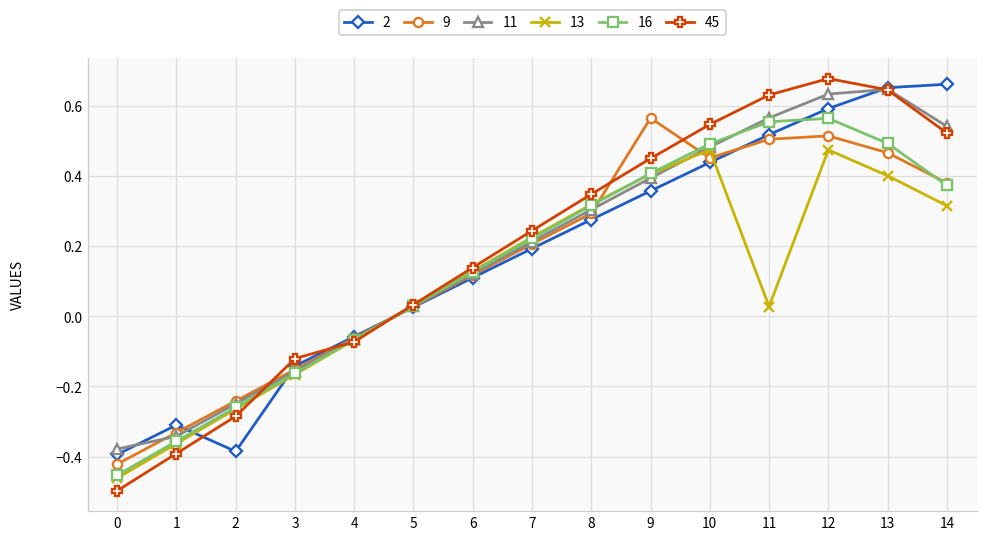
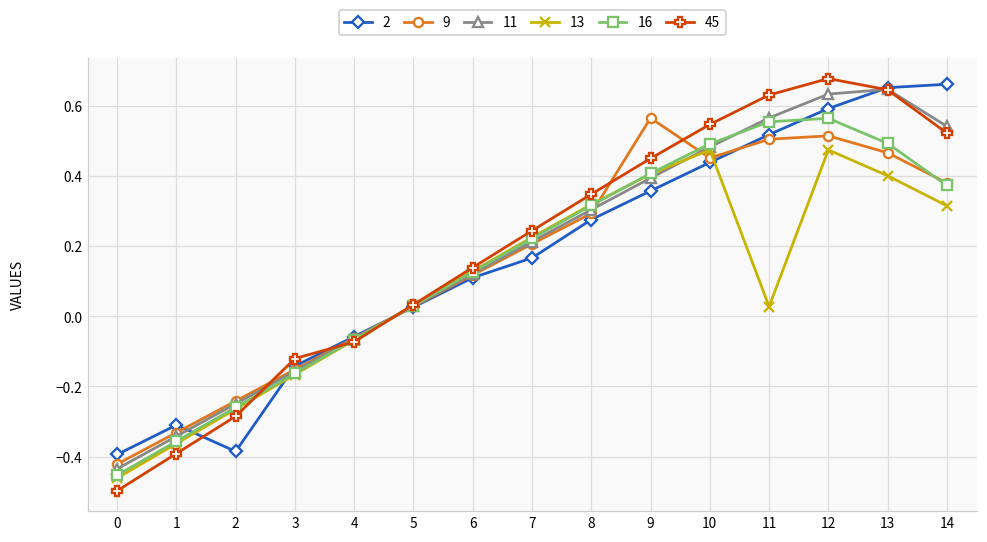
  {
    "2": {
      "0": -0.39,
      "1": -0.31,
      "2": -0.39,
      "3": -0.14,
-     "7": 0.19,
+     "7": 0.17,
      "8": 0.28,
      "9": 0.36,
      "10": 0.44,
      "11": 0.52,
      "12": 0.59,
      "14": 0.66
    },
    "9": {
      "0": -0.42,
      "1": -0.33,
      "8": 0.29,
      "9": 0.57,
      "10": 0.45,
      "11": 0.51,
      "12": 0.52,
      "13": 0.47
    },
    "11": {
-     "0": -0.38,
+     "0": -0.44,
      "1": -0.34,
      "8": 0.30,
      "9": 0.39,
      "11": 0.57,
      "12": 0.63,
      "14": 0.54
    },
    "13": {
      "0": -0.46,
      "11": 0.03,
      "12": 0.48,
      "13": 0.40,
      "14": 0.32
    },
    "16": {
      "0": -0.45,
      "10": 0.49,
      "11": 0.56,
      "12": 0.57,
      "13": 0.49
    },
    "45": {
      "0": -0.50,
      "1": -0.39,
      "2": -0.29,
      "3": -0.12,
      "6": 0.14,
      "7": 0.24,
      "8": 0.35,
      "9": 0.45,
      "10": 0.55,
      "11": 0.63,
      "12": 0.68,
      "14": 0.52
    }
  }
